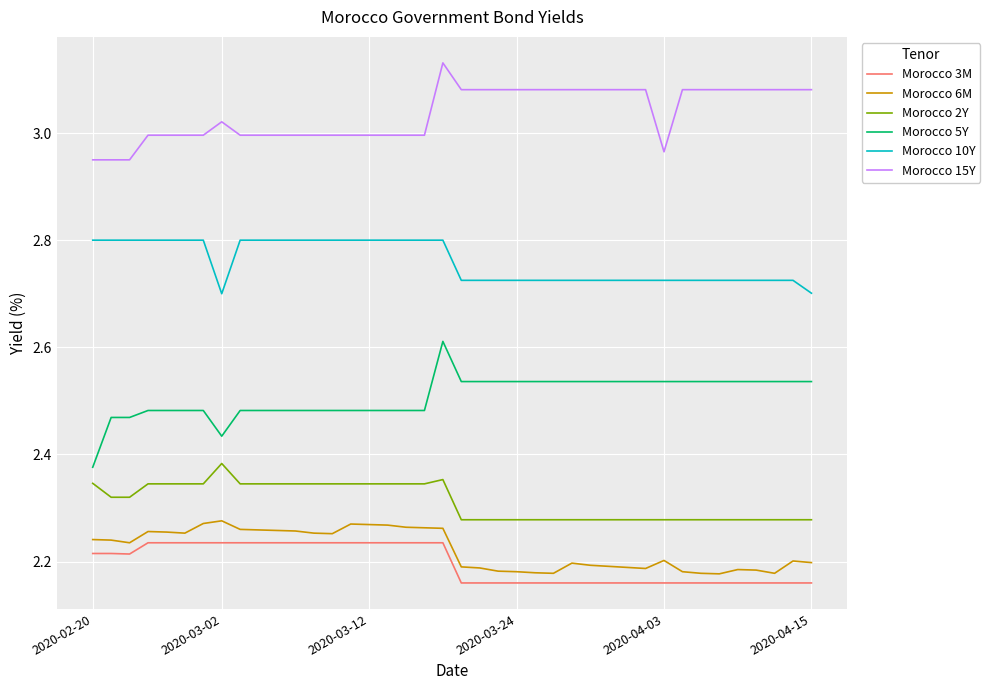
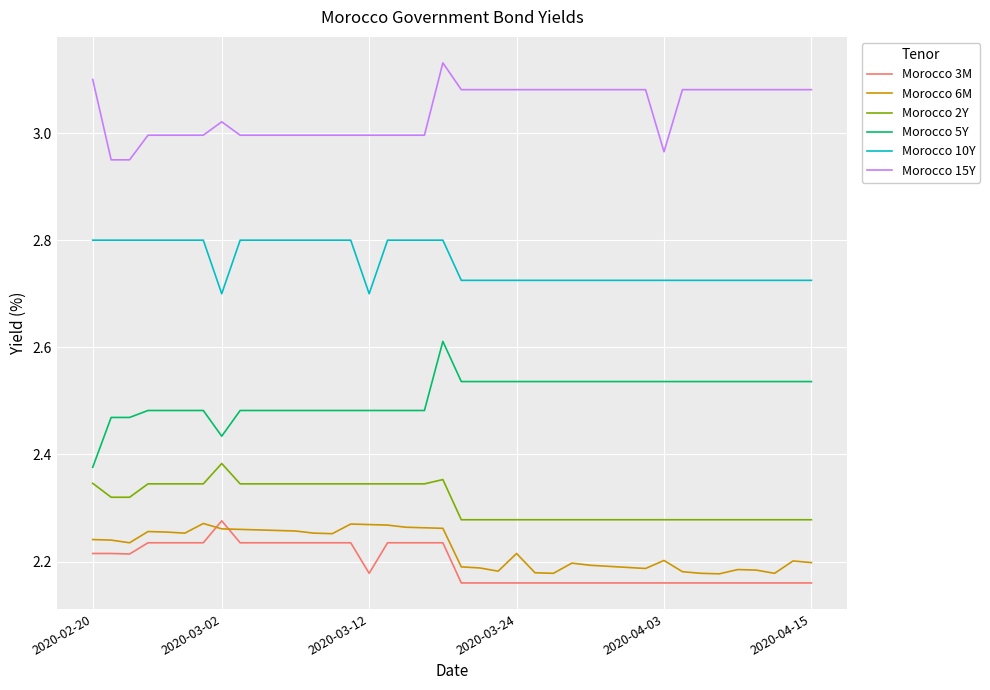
  {
    "Morocco 3M": {
      "2020-02-20": 2.22,
-     "2020-03-02": 2.24,
-     "2020-03-12": 2.24,
+     "2020-03-02": 2.28,
+     "2020-03-12": 2.18,
      "2020-03-24": 2.16,
      "2020-04-03": 2.16,
      "2020-04-15": 2.16
    },
    "Morocco 6M": {
      "2020-02-20": 2.24,
-     "2020-03-02": 2.28,
+     "2020-03-02": 2.26,
      "2020-03-12": 2.27,
-     "2020-03-24": 2.18,
+     "2020-03-24": 2.22,
      "2020-04-03": 2.20,
      "2020-04-15": 2.20
    },
    "Morocco 2Y": {
      "2020-02-20": 2.35,
      "2020-03-02": 2.38,
      "2020-03-12": 2.35,
      "2020-03-24": 2.28,
      "2020-04-03": 2.28,
      "2020-04-15": 2.28
    },
    "Morocco 5Y": {
      "2020-02-20": 2.38,
      "2020-03-02": 2.43,
      "2020-03-12": 2.48,
      "2020-03-24": 2.54,
      "2020-04-03": 2.54,
      "2020-04-15": 2.54
    },
    "Morocco 10Y": {
      "2020-02-20": 2.80,
      "2020-03-02": 2.70,
-     "2020-03-12": 2.8,
+     "2020-03-12": 2.7,
      "2020-03-24": 2.73,
      "2020-04-03": 2.73,
-     "2020-04-15": 2.70
+     "2020-04-15": 2.73
    },
    "Morocco 15Y": {
-     "2020-02-20": 2.95,
+     "2020-02-20": 3.10,
      "2020-03-02": 3.02,
      "2020-03-12": 3.00,
      "2020-03-24": 3.08,
      "2020-04-03": 2.97,
      "2020-04-15": 3.08
    }
  }
